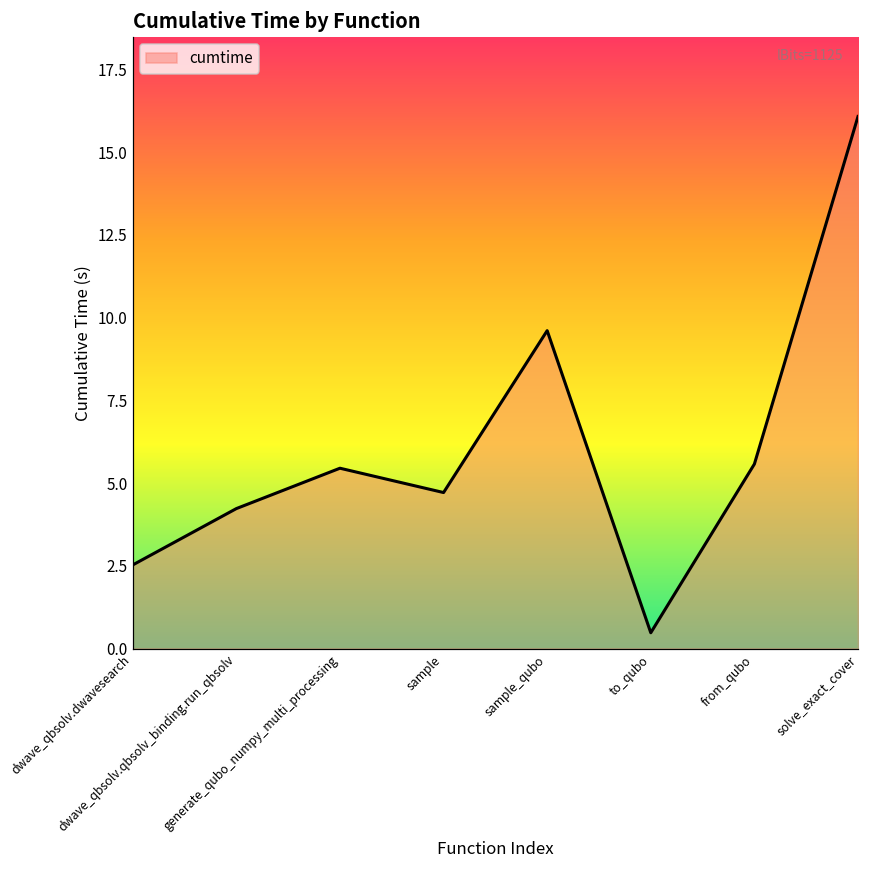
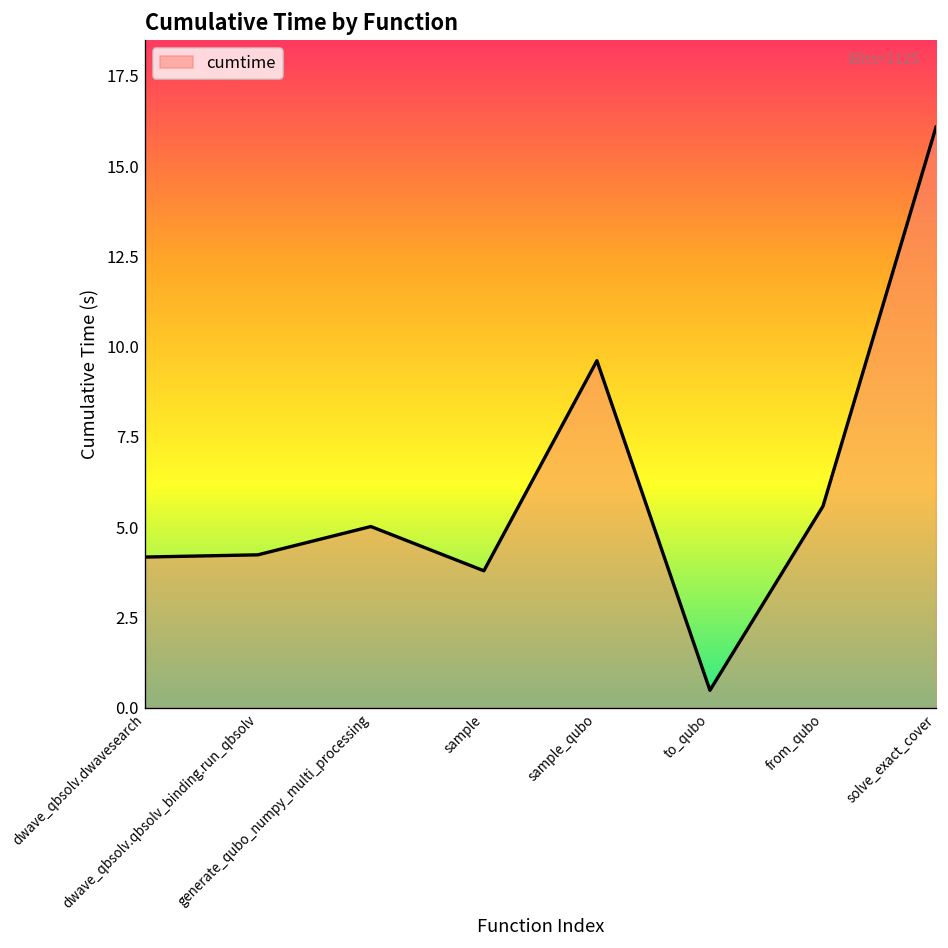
  {
-   "dwave_qbsolv.dwavesearch": 2.5,
+   "dwave_qbsolv.dwavesearch": 4.2,
    "dwave_qbsolv.qbsolv_binding.run_qbsolv": 4.2,
-   "generate_qubo_numpy_multi_processing": 5.5,
-   "sample": 4.7,
+   "generate_qubo_numpy_multi_processing": 5.0,
+   "sample": 3.8,
    "sample_qubo": 9.6,
    "to_qubo": 0.5,
    "from_qubo": 5.6,
    "solve_exact_cover": 16.1
  }
